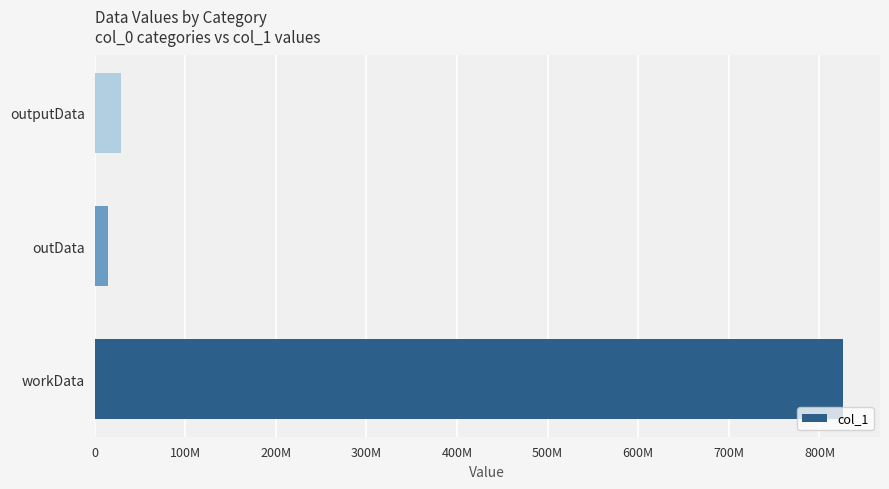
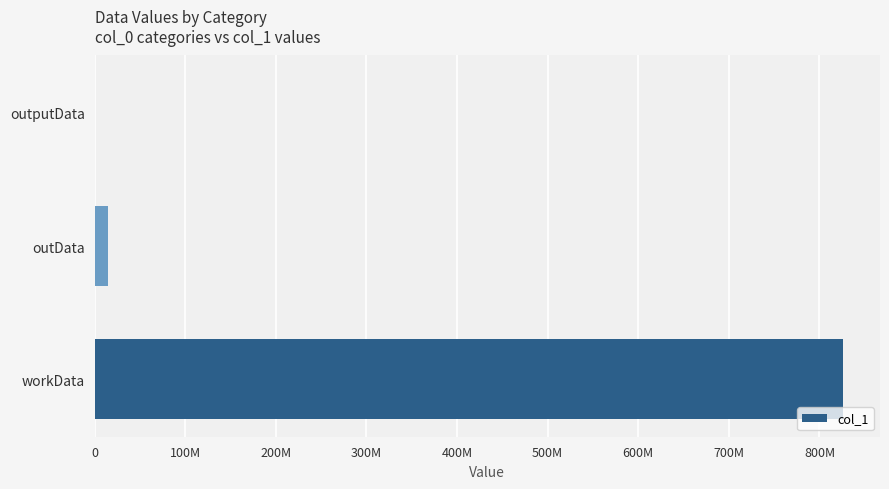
  {
-   "outputData": 30000000,
+   "outputData": 0,
    "outData": 10000000,
    "workData": 830000000
  }
